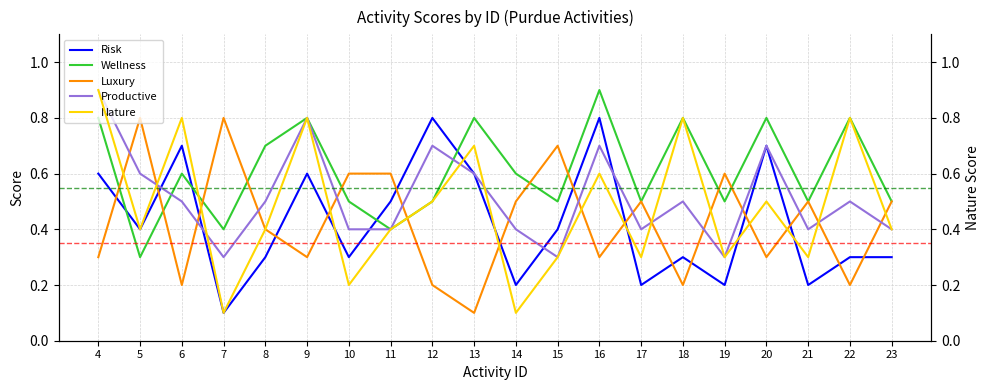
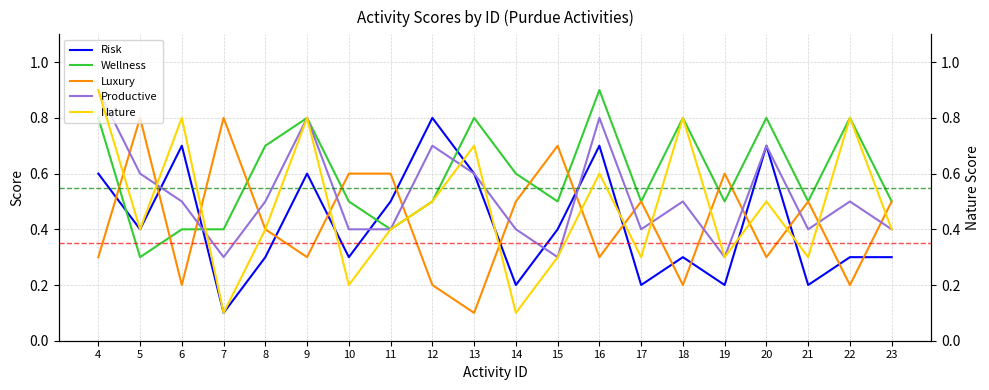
  {
    "Risk": {
      "4": 0.6,
      "5": 0.4,
      "6": 0.7,
      "7": 0.1,
      "8": 0.3,
      "9": 0.6,
      "10": 0.3,
      "11": 0.5,
      "12": 0.8,
      "14": 0.2,
      "15": 0.4,
-     "16": 0.8,
+     "16": 0.7,
      "17": 0.2,
      "18": 0.3,
      "19": 0.2,
      "21": 0.2,
      "22": 0.3,
      "23": 0.3
    },
    "Wellness": {
      "5": 0.3,
-     "6": 0.6,
+     "6": 0.4,
      "7": 0.4,
      "8": 0.7,
      "10": 0.5,
      "12": 0.5,
      "13": 0.8,
      "14": 0.6,
      "15": 0.5,
      "16": 0.9,
      "18": 0.8,
      "19": 0.5,
      "20": 0.8,
      "22": 0.8
    },
    "Luxury": {
      "4": 0.3,
      "6": 0.2,
      "7": 0.8,
      "8": 0.4,
      "9": 0.3,
      "10": 0.6,
      "11": 0.6,
      "12": 0.2,
      "13": 0.1,
      "14": 0.5,
      "15": 0.7,
      "16": 0.3,
      "18": 0.2,
      "19": 0.6,
      "20": 0.3,
      "22": 0.2
    },
    "Productive": {
      "5": 0.6,
      "6": 0.5,
      "7": 0.3,
      "8": 0.5,
      "10": 0.4,
      "12": 0.7,
      "14": 0.4,
      "15": 0.3,
-     "16": 0.7,
+     "16": 0.8,
      "17": 0.4,
      "18": 0.5,
      "19": 0.3,
      "21": 0.4,
      "22": 0.5,
      "23": 0.4
    },
    "Nature": {
      "5": 0.40,
      "6": 0.80,
      "7": 0.10,
      "8": 0.40,
      "9": 0.80,
      "10": 0.20,
      "11": 0.40,
      "12": 0.50,
      "13": 0.70,
      "14": 0.10,
      "15": 0.30,
      "16": 0.60,
      "17": 0.30,
      "18": 0.80,
      "19": 0.30,
      "20": 0.50,
      "21": 0.30,
      "22": 0.80,
      "23": 0.40
    }
  }
